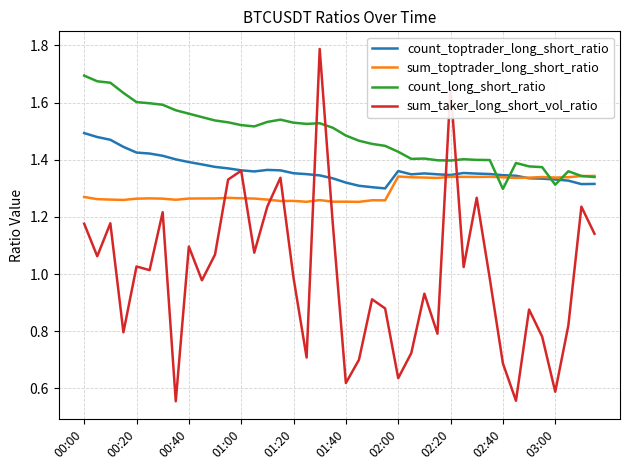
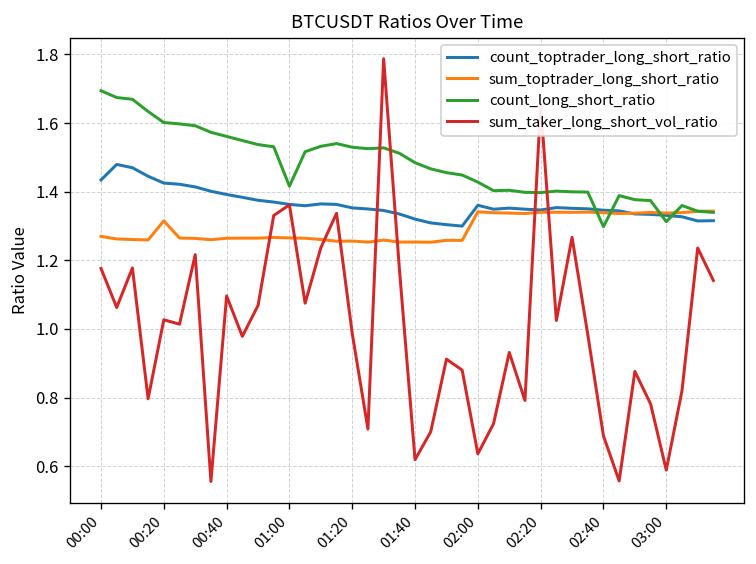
  {
    "count_toptrader_long_short_ratio": {
-     "00:00": 1.49,
+     "00:00": 1.43,
      "00:20": 1.43,
      "00:40": 1.39,
      "01:20": 1.35,
      "01:40": 1.32,
      "02:00": 1.36
    },
    "sum_toptrader_long_short_ratio": {
      "00:00": 1.27,
-     "00:20": 1.26,
+     "00:20": 1.31,
      "00:40": 1.26,
      "01:00": 1.27,
      "01:20": 1.26,
      "01:40": 1.25,
      "02:00": 1.34
    },
    "count_long_short_ratio": {
      "00:00": 1.69,
      "00:20": 1.60,
      "00:40": 1.56,
-     "01:00": 1.52,
+     "01:00": 1.42,
      "01:20": 1.53,
      "01:40": 1.48,
      "02:00": 1.43,
      "02:20": 1.40,
      "02:40": 1.30,
      "03:00": 1.31
    },
    "sum_taker_long_short_vol_ratio": {
      "00:00": 1.18,
      "00:20": 1.03,
      "00:40": 1.10,
      "01:20": 0.99,
      "01:40": 0.62,
      "02:00": 0.64,
      "02:40": 0.69,
      "03:00": 0.59
    }
  }
